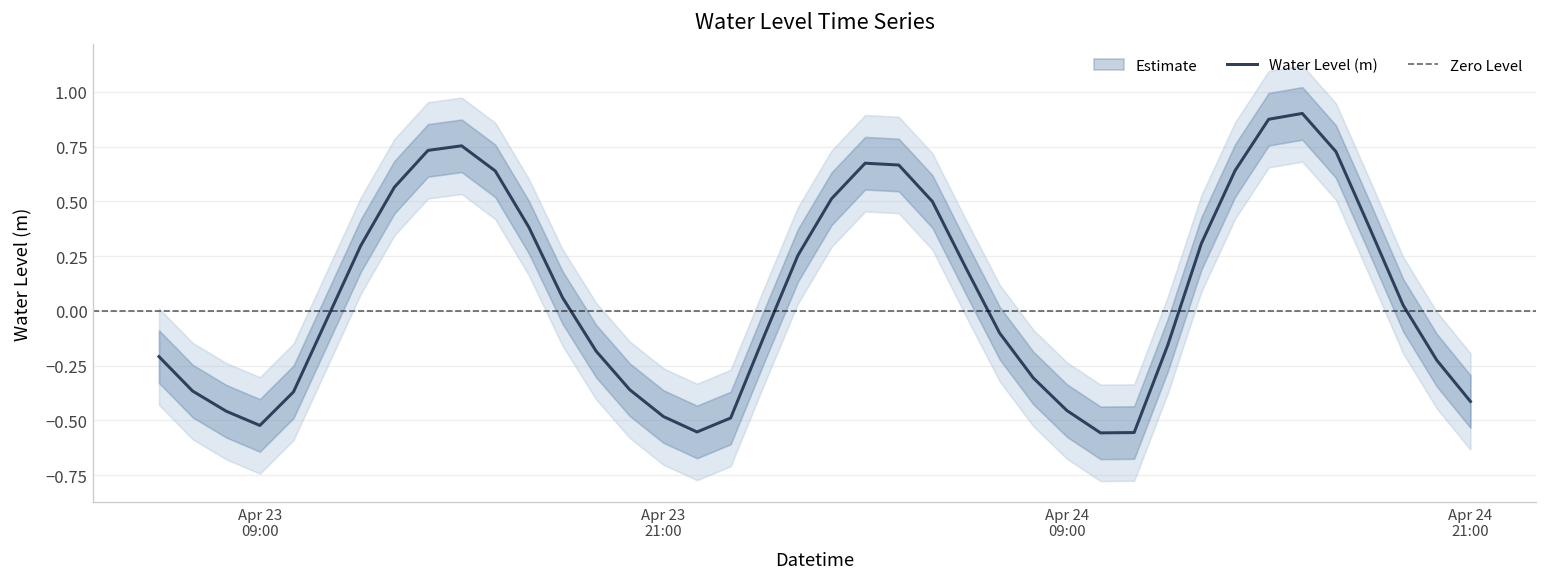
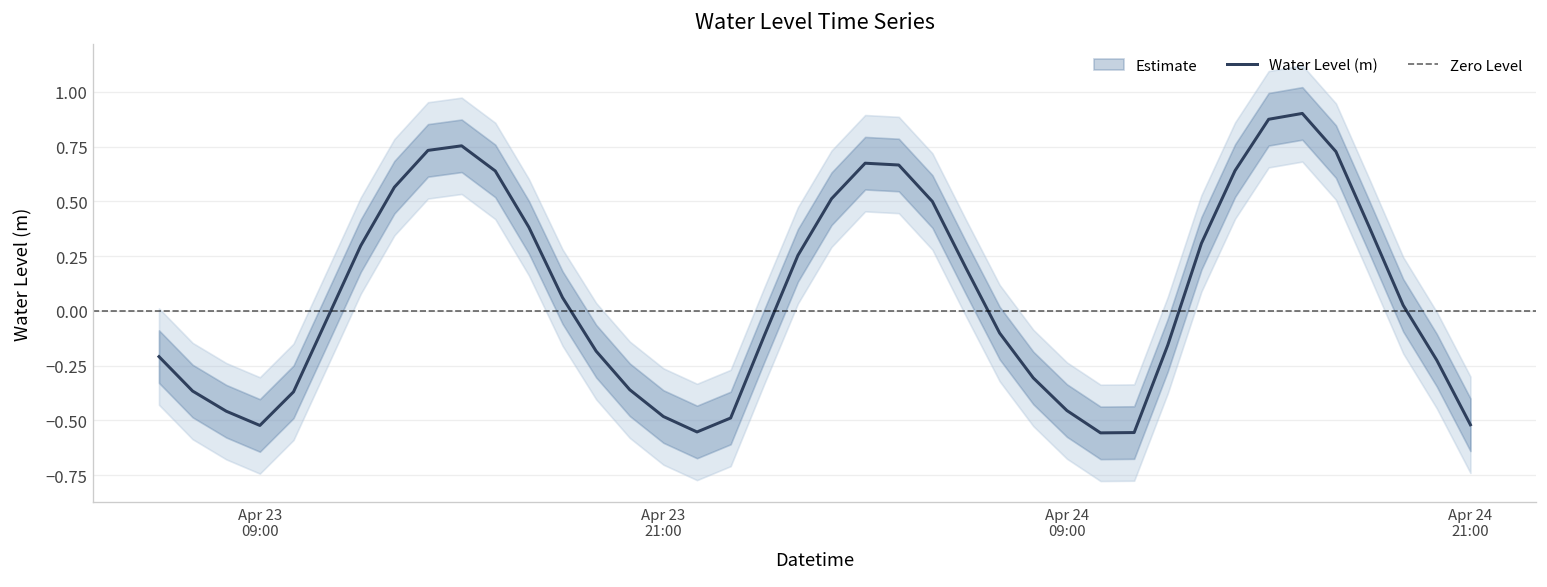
  {
    "Water Level (m)": {
      "Apr 23 09:00": -0.52,
      "Apr 23 21:00": -0.48,
      "Apr 24 09:00": -0.46,
-     "Apr 24 21:00": -0.41
+     "Apr 24 21:00": -0.52
    }
  }
